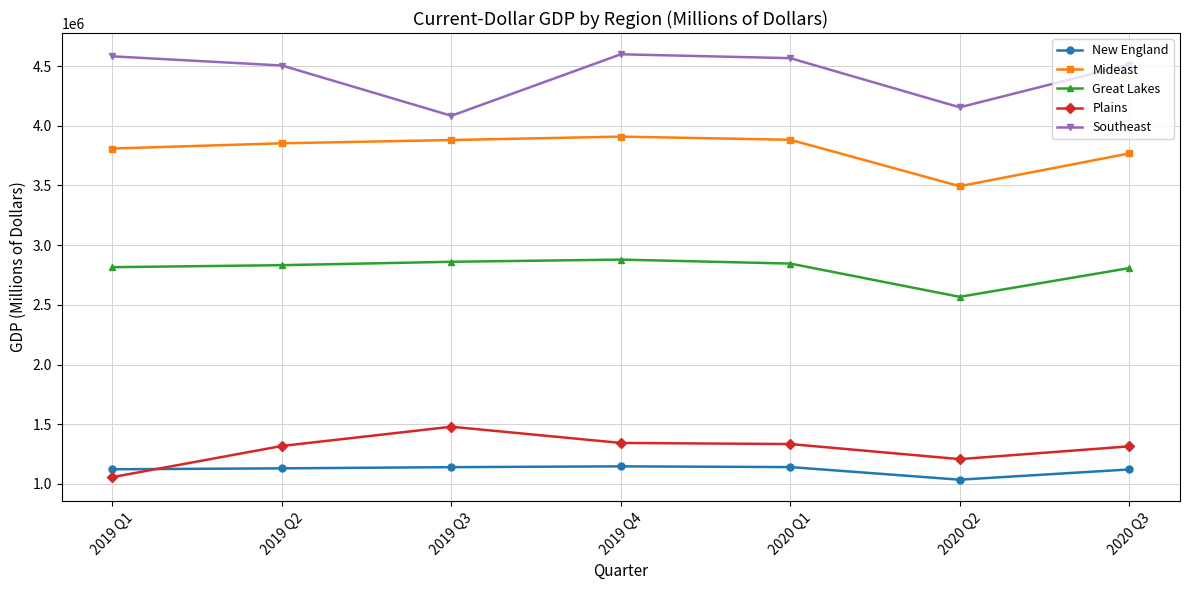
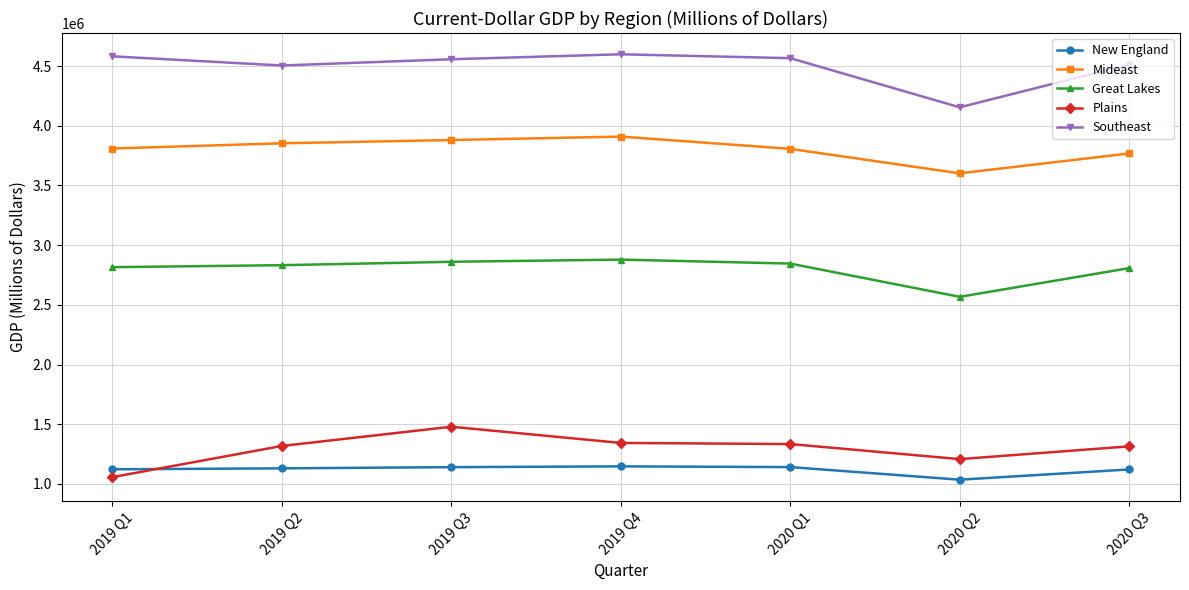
  {
    "New England": {
      "2019 Q1": 1120000,
      "2019 Q2": 1130000,
      "2019 Q3": 1140000,
      "2019 Q4": 1150000,
      "2020 Q1": 1140000,
      "2020 Q2": 1040000,
      "2020 Q3": 1120000
    },
    "Mideast": {
      "2019 Q1": 3810000,
      "2019 Q2": 3850000,
      "2019 Q3": 3880000,
      "2019 Q4": 3910000,
-     "2020 Q1": 3880000,
-     "2020 Q2": 3490000,
+     "2020 Q1": 3810000,
+     "2020 Q2": 3600000,
      "2020 Q3": 3770000
    },
    "Great Lakes": {
      "2019 Q1": 2820000,
      "2019 Q2": 2830000,
      "2019 Q3": 2860000,
      "2019 Q4": 2880000,
      "2020 Q1": 2850000,
      "2020 Q2": 2570000,
      "2020 Q3": 2810000
    },
    "Plains": {
      "2019 Q1": 1060000,
      "2019 Q2": 1320000,
      "2019 Q3": 1480000,
      "2019 Q4": 1340000,
      "2020 Q1": 1330000,
      "2020 Q2": 1210000,
      "2020 Q3": 1320000
    },
    "Southeast": {
      "2019 Q1": 4580000,
      "2019 Q2": 4500000,
-     "2019 Q3": 4080000,
+     "2019 Q3": 4560000,
      "2019 Q4": 4600000,
      "2020 Q1": 4570000,
      "2020 Q2": 4150000
    }
  }
